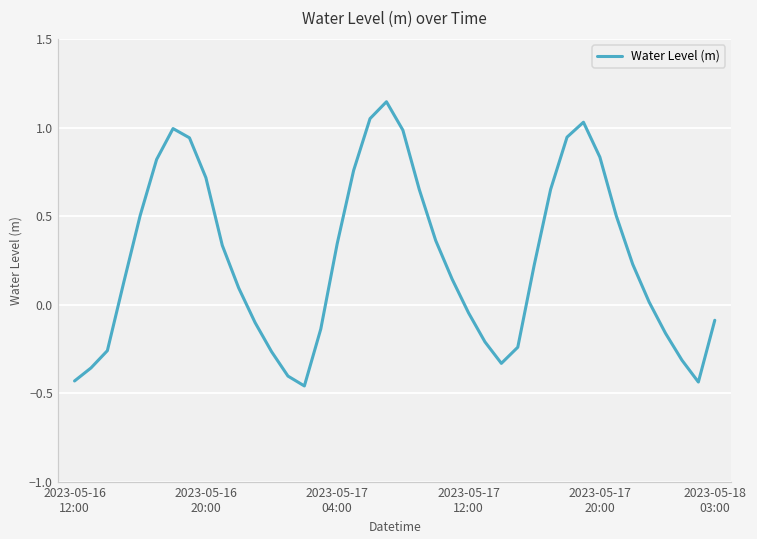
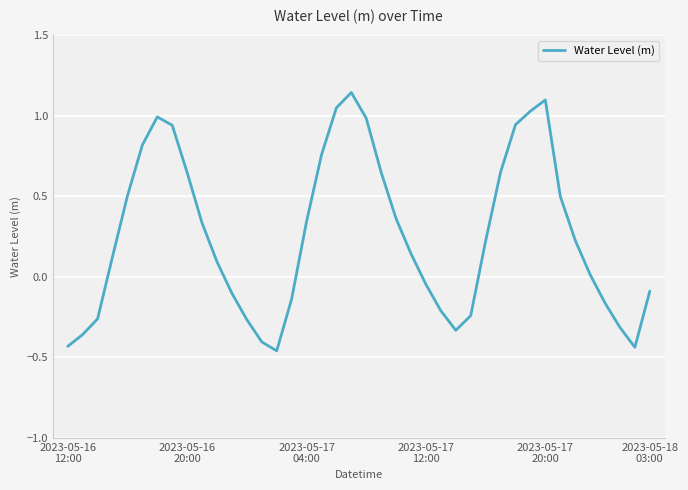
  {
    "2023-05-16 12:00": -0.43,
-   "2023-05-16 20:00": 0.72,
+   "2023-05-16 20:00": 0.65,
    "2023-05-17 04:00": 0.34,
    "2023-05-17 12:00": -0.05,
-   "2023-05-17 20:00": 0.83,
+   "2023-05-17 20:00": 1.10,
    "2023-05-18 03:00": -0.09
  }
